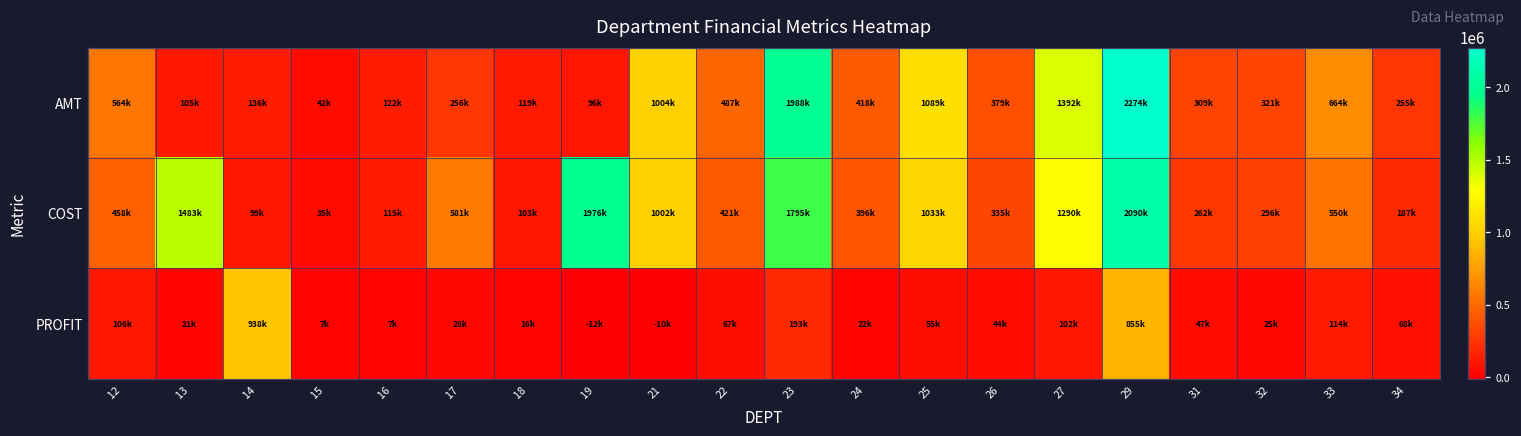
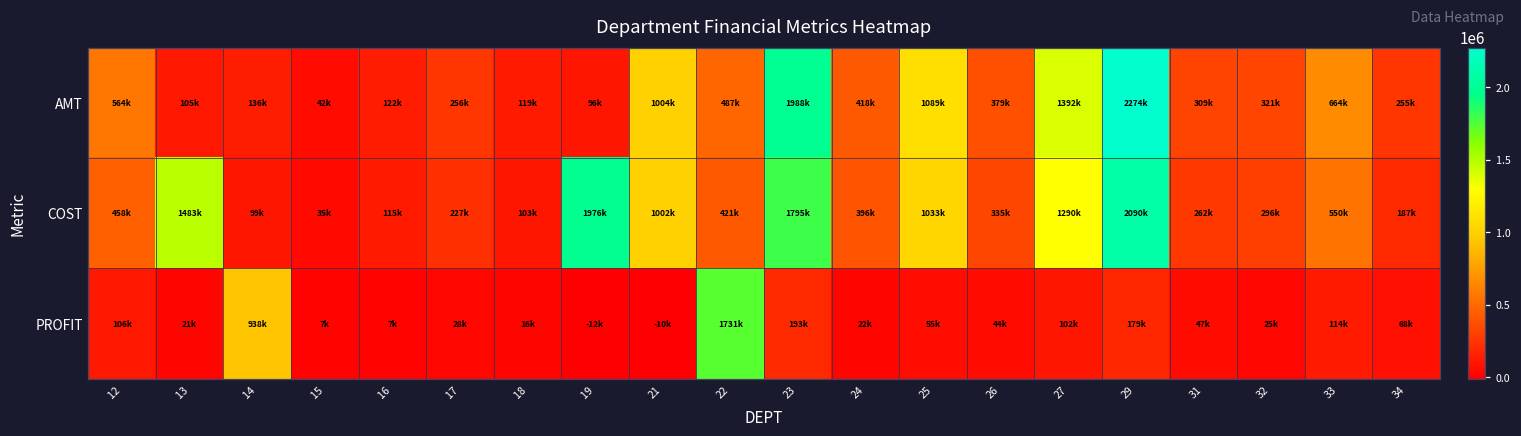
  {
    "AMT": {
      "12": "564k",
      "13": "105k",
      "14": "136k",
      "15": "42k",
      "16": "122k",
      "17": "256k",
      "18": "119k",
      "19": "96k",
      "21": "1004k",
      "22": "487k",
      "23": "1988k",
      "24": "418k",
      "25": "1089k",
      "26": "379k",
      "27": "1392k",
      "29": "2274k",
      "31": "309k",
      "32": "321k",
      "33": "664k",
      "34": "255k"
    },
    "COST": {
      "12": "458k",
      "13": "1483k",
      "14": "99k",
      "15": "35k",
      "16": "115k",
-     "17": "581k",
+     "17": "227k",
      "18": "103k",
      "19": "1976k",
      "21": "1002k",
      "22": "421k",
      "23": "1795k",
      "24": "396k",
      "25": "1033k",
      "26": "335k",
      "27": "1290k",
      "29": "2090k",
      "31": "262k",
      "32": "296k",
      "33": "550k",
      "34": "187k"
    },
    "PROFIT": {
      "12": "106k",
      "13": "21k",
      "14": "938k",
      "15": "7k",
      "16": "7k",
      "17": "28k",
      "18": "16k",
      "19": "-12k",
      "21": "-10k",
-     "22": "67k",
+     "22": "1731k",
      "23": "193k",
      "24": "22k",
      "25": "55k",
      "26": "44k",
      "27": "102k",
-     "29": "855k",
+     "29": "179k",
      "31": "47k",
      "32": "25k",
      "33": "114k",
      "34": "68k"
    }
  }
